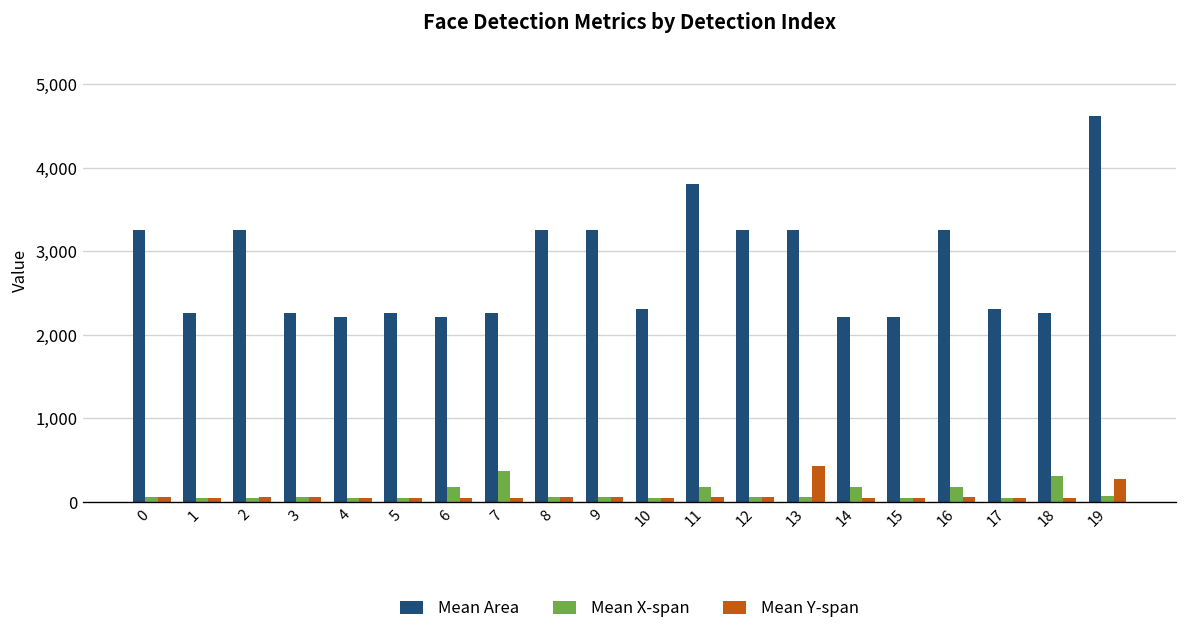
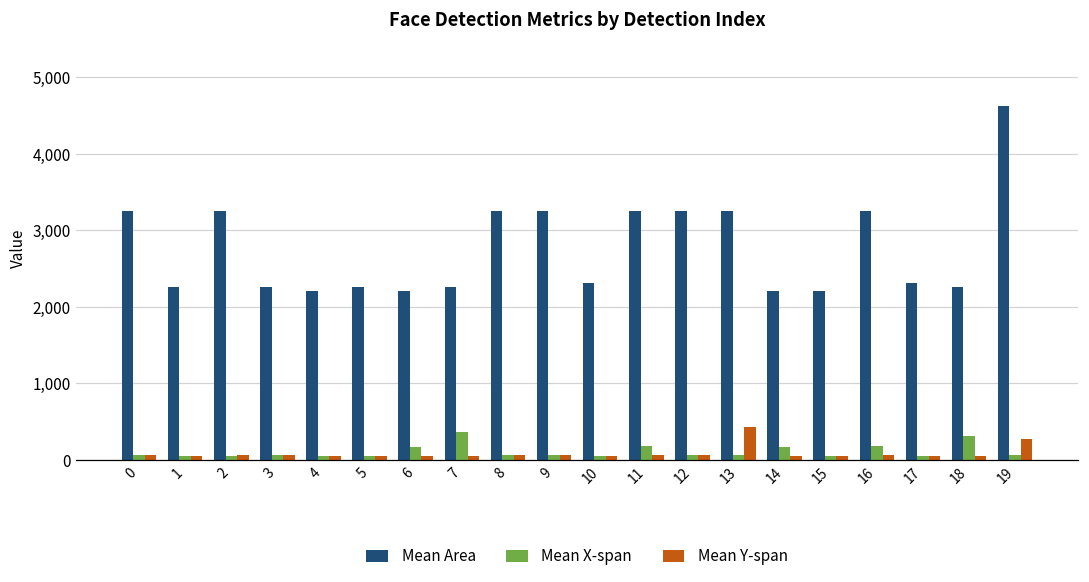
  {
    "Mean Area": {
      "0": "3,200",
      "1": "2,300",
      "2": "3,200",
      "3": "2,300",
      "4": "2,200",
      "5": "2,300",
      "6": "2,200",
      "7": "2,300",
      "8": "3,200",
      "9": "3,200",
      "10": "2,300",
-     "11": "3,800",
+     "11": "3,200",
      "12": "3,200",
      "13": "3,200",
      "14": "2,200",
      "15": "2,200",
      "16": "3,200",
      "17": "2,300",
      "18": "2,300",
      "19": "4,600"
    },
    "Mean X-span": {
      "0": "100",
      "1": "0",
      "2": "0",
      "3": "100",
      "4": "0",
      "5": "0",
      "6": "200",
      "7": "400",
      "8": "100",
      "9": "100",
      "10": "0",
      "11": "200",
      "12": "100",
      "13": "100",
      "14": "200",
      "15": "0",
      "16": "200",
      "17": "0",
      "18": "300",
      "19": "100"
    },
    "Mean Y-span": {
      "0": "100",
      "1": "0",
      "2": "100",
      "3": "100",
      "4": "0",
      "5": "0",
      "6": "0",
      "7": "0",
      "8": "100",
      "9": "100",
      "10": "0",
      "11": "100",
      "12": "100",
      "13": "400",
      "14": "0",
      "15": "0",
      "16": "100",
      "17": "0",
      "18": "0",
      "19": "300"
    }
  }
